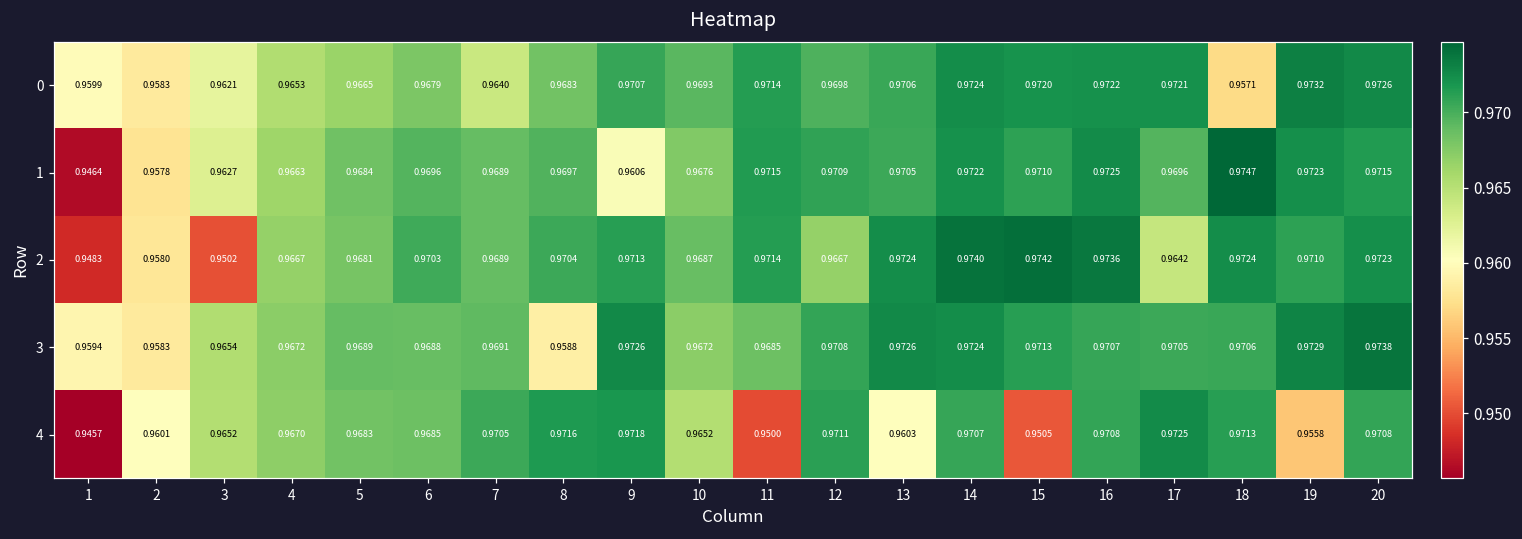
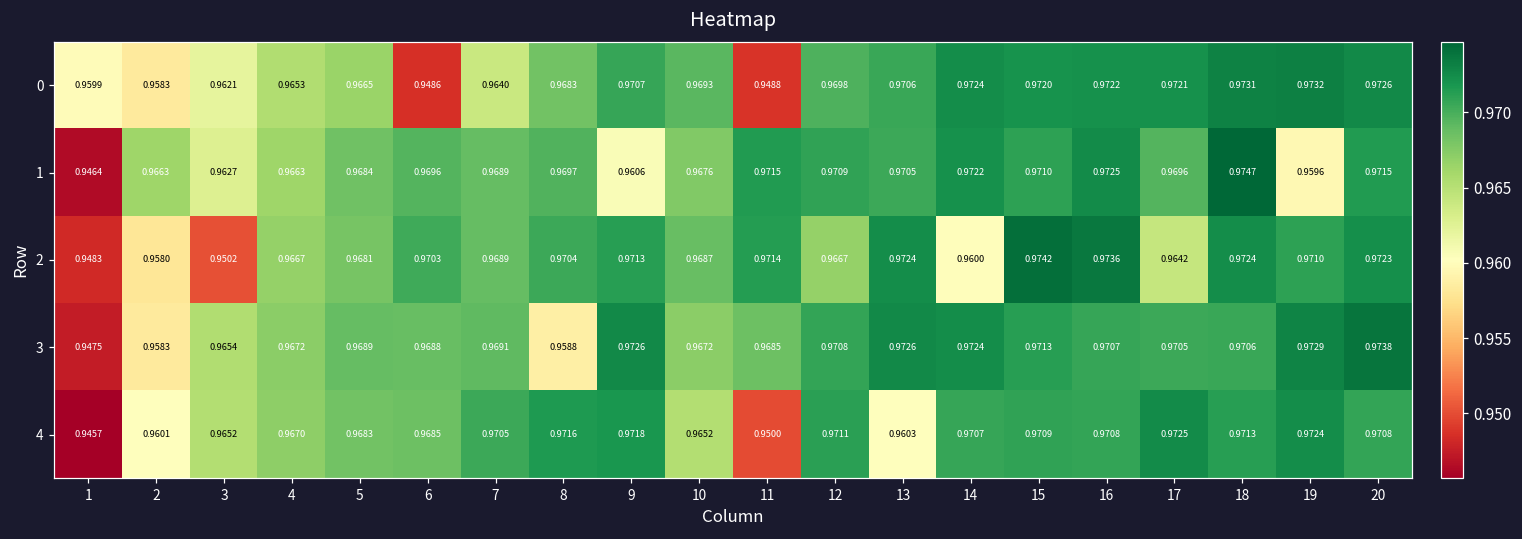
  {
    "0": {
      "1": 0.9599,
      "2": 0.9583,
      "3": 0.9621,
      "4": 0.9653,
      "5": 0.9665,
-     "6": 0.9679,
+     "6": 0.9486,
      "7": 0.9640,
      "8": 0.9683,
      "9": 0.9707,
      "10": 0.9693,
-     "11": 0.9714,
+     "11": 0.9488,
      "12": 0.9698,
      "13": 0.9706,
      "14": 0.9724,
      "15": 0.9720,
      "16": 0.9722,
      "17": 0.9721,
-     "18": 0.9571,
+     "18": 0.9731,
      "19": 0.9732,
      "20": 0.9726
    },
    "1": {
      "1": 0.9464,
-     "2": 0.9578,
+     "2": 0.9663,
      "3": 0.9627,
      "4": 0.9663,
      "5": 0.9684,
      "6": 0.9696,
      "7": 0.9689,
      "8": 0.9697,
      "9": 0.9606,
      "10": 0.9676,
      "11": 0.9715,
      "12": 0.9709,
      "13": 0.9705,
      "14": 0.9722,
      "15": 0.9710,
      "16": 0.9725,
      "17": 0.9696,
      "18": 0.9747,
-     "19": 0.9723,
+     "19": 0.9596,
      "20": 0.9715
    },
    "2": {
      "1": 0.9483,
      "2": 0.9580,
      "3": 0.9502,
      "4": 0.9667,
      "5": 0.9681,
      "6": 0.9703,
      "7": 0.9689,
      "8": 0.9704,
      "9": 0.9713,
      "10": 0.9687,
      "11": 0.9714,
      "12": 0.9667,
      "13": 0.9724,
-     "14": 0.9740,
+     "14": 0.9600,
      "15": 0.9742,
      "16": 0.9736,
      "17": 0.9642,
      "18": 0.9724,
      "19": 0.9710,
      "20": 0.9723
    },
    "3": {
-     "1": 0.9594,
+     "1": 0.9475,
      "2": 0.9583,
      "3": 0.9654,
      "4": 0.9672,
      "5": 0.9689,
      "6": 0.9688,
      "7": 0.9691,
      "8": 0.9588,
      "9": 0.9726,
      "10": 0.9672,
      "11": 0.9685,
      "12": 0.9708,
      "13": 0.9726,
      "14": 0.9724,
      "15": 0.9713,
      "16": 0.9707,
      "17": 0.9705,
      "18": 0.9706,
      "19": 0.9729,
      "20": 0.9738
    },
    "4": {
      "1": 0.9457,
      "2": 0.9601,
      "3": 0.9652,
      "4": 0.9670,
      "5": 0.9683,
      "6": 0.9685,
      "7": 0.9705,
      "8": 0.9716,
      "9": 0.9718,
      "10": 0.9652,
      "11": 0.9500,
      "12": 0.9711,
      "13": 0.9603,
      "14": 0.9707,
-     "15": 0.9505,
+     "15": 0.9709,
      "16": 0.9708,
      "17": 0.9725,
      "18": 0.9713,
-     "19": 0.9558,
+     "19": 0.9724,
      "20": 0.9708
    }
  }
